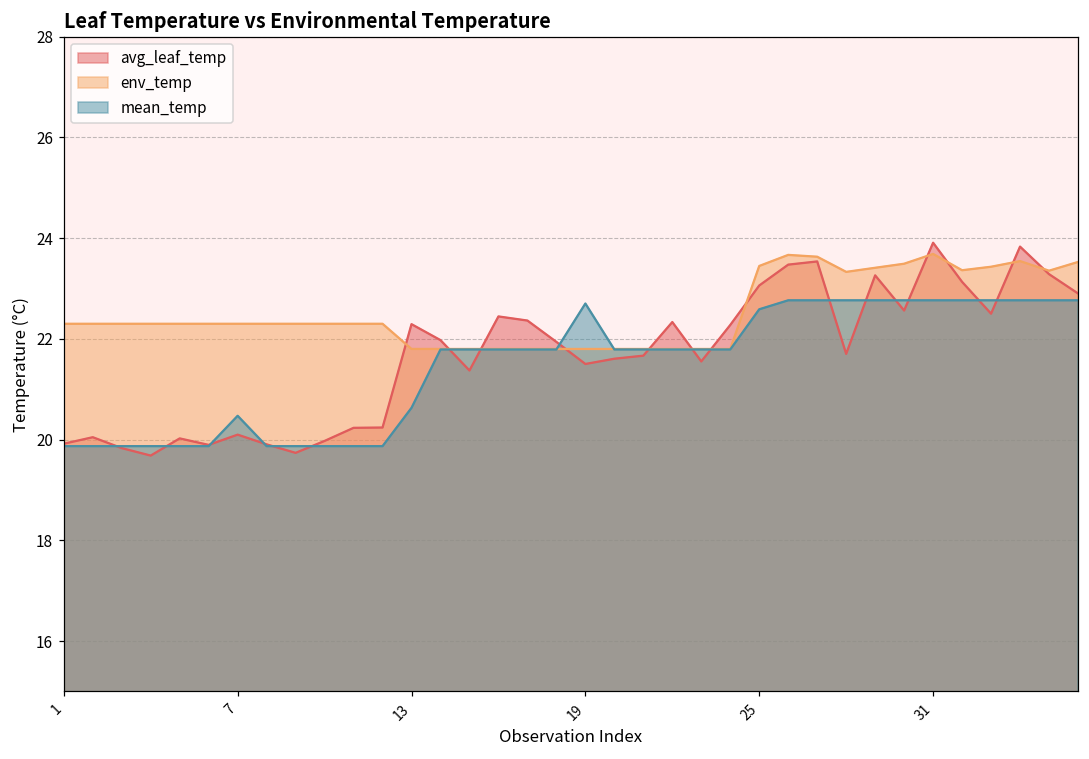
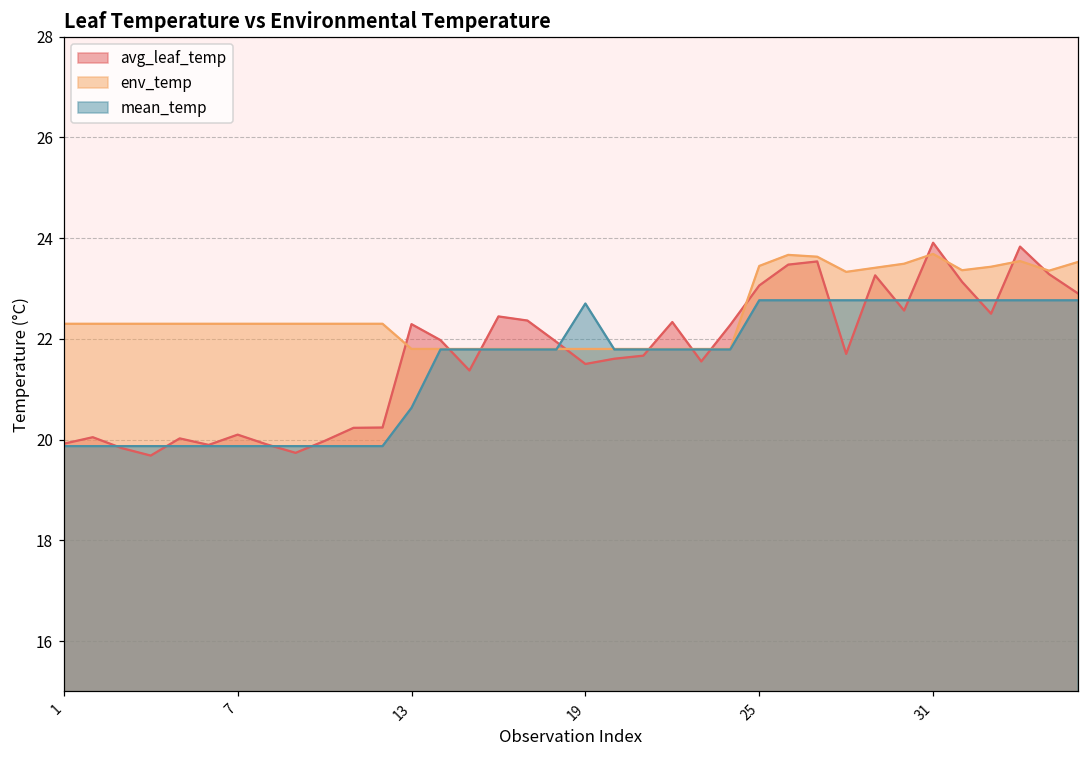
  {
    "mean_temp": {
-     "7": 20.5,
+     "7": 19.9,
      "13": 20.6,
      "19": 22.7,
-     "25": 22.6,
+     "25": 22.8,
      "31": 22.8
    }
  }
